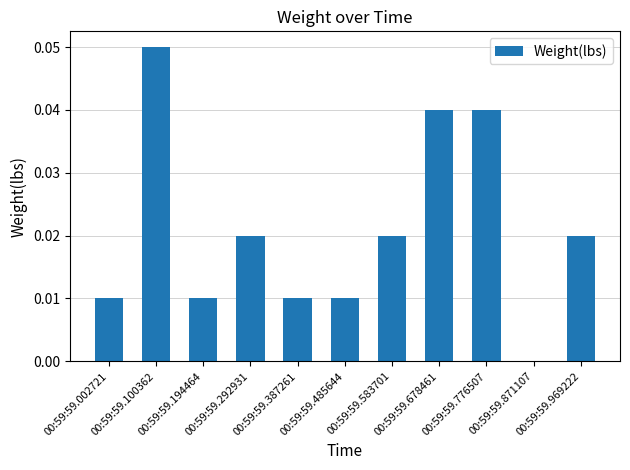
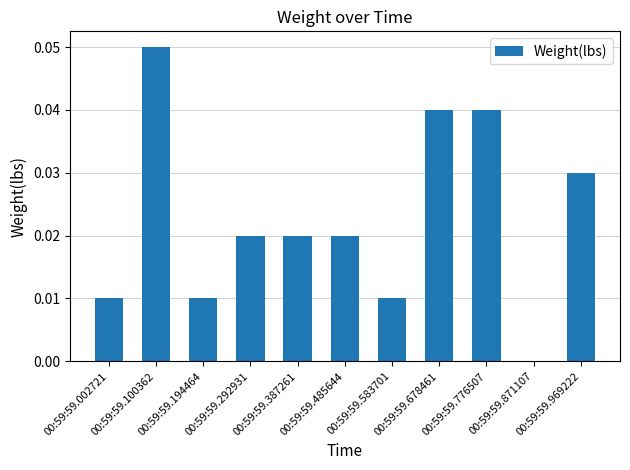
  {
    "00:59:59.002721": 0.01,
    "00:59:59.100362": 0.05,
    "00:59:59.194464": 0.01,
    "00:59:59.292931": 0.02,
-   "00:59:59.387261": 0.01,
-   "00:59:59.485644": 0.01,
-   "00:59:59.583701": 0.02,
+   "00:59:59.387261": 0.02,
+   "00:59:59.485644": 0.02,
+   "00:59:59.583701": 0.01,
    "00:59:59.678461": 0.04,
    "00:59:59.776507": 0.04,
    "00:59:59.871107": 0.00,
-   "00:59:59.969222": 0.02
+   "00:59:59.969222": 0.03
  }
